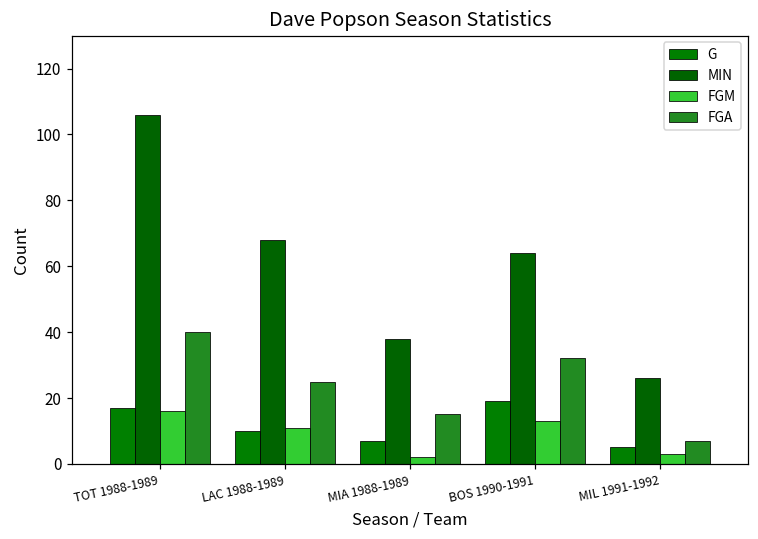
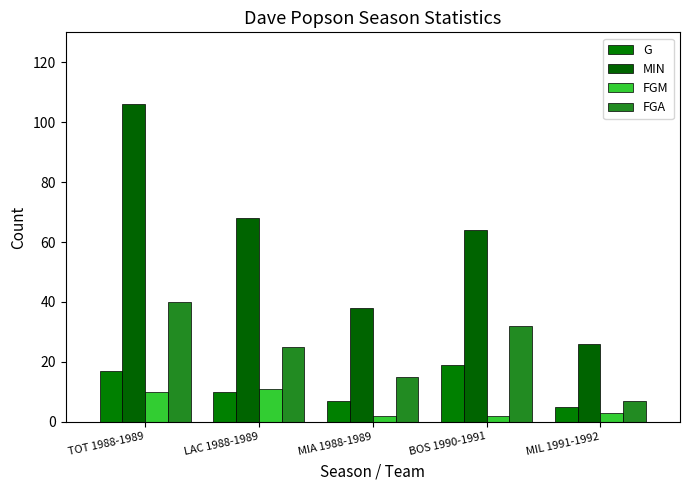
  {
    "FGM": {
-     "TOT 1988-1989": 16,
+     "TOT 1988-1989": 10,
      "LAC 1988-1989": 11,
      "MIA 1988-1989": 2,
-     "BOS 1990-1991": 13,
+     "BOS 1990-1991": 2,
      "MIL 1991-1992": 3
    }
  }
